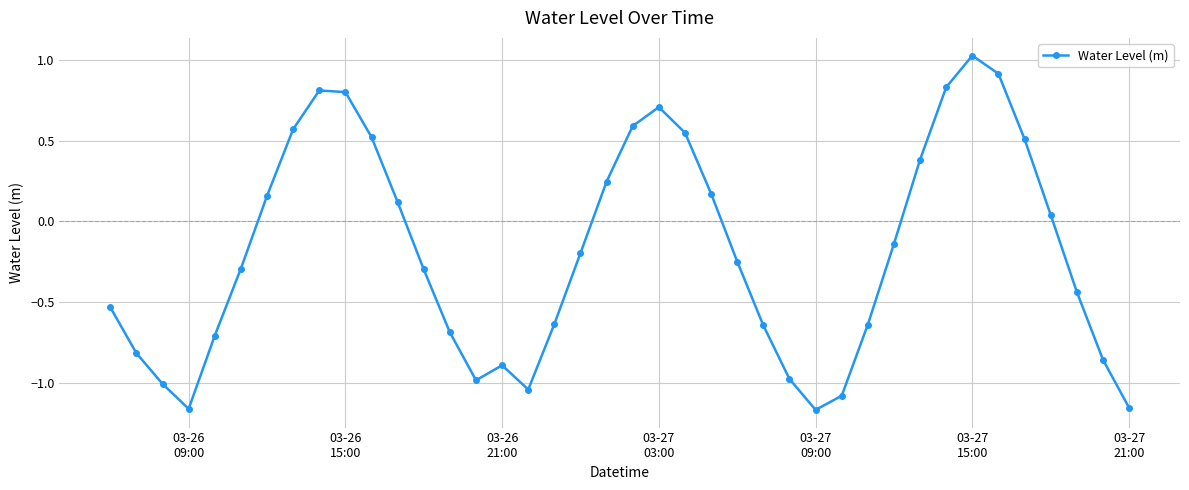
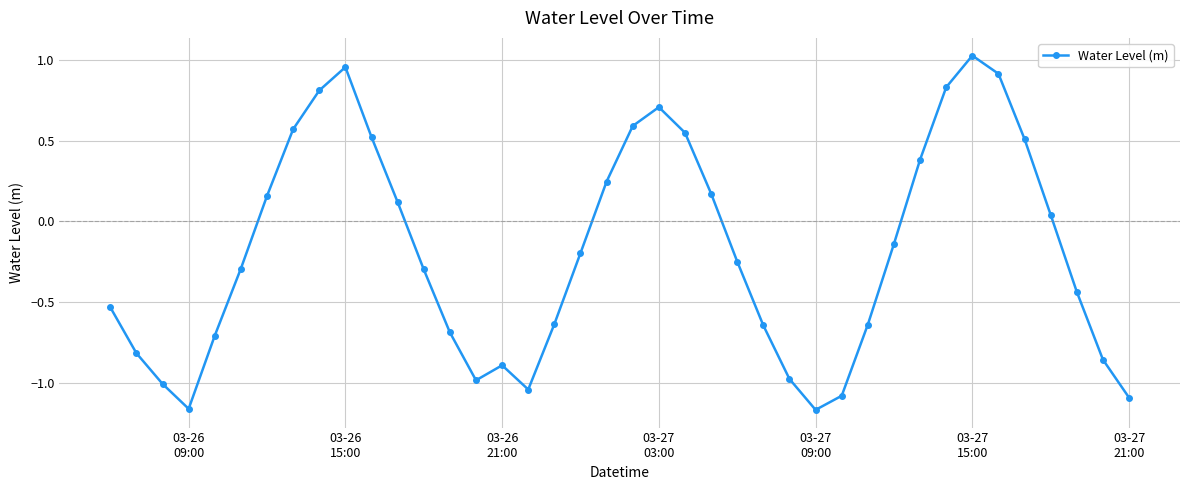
  {
    "03-26 09:00": -1.16,
-   "03-26 15:00": 0.80,
+   "03-26 15:00": 0.96,
    "03-26 21:00": -0.89,
    "03-27 03:00": 0.71,
    "03-27 09:00": -1.17,
    "03-27 15:00": 1.03,
-   "03-27 21:00": -1.16
+   "03-27 21:00": -1.09
  }
